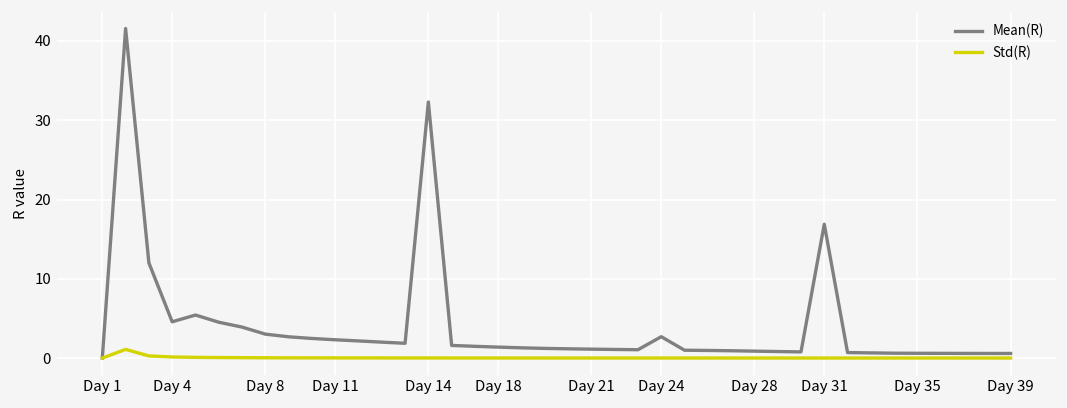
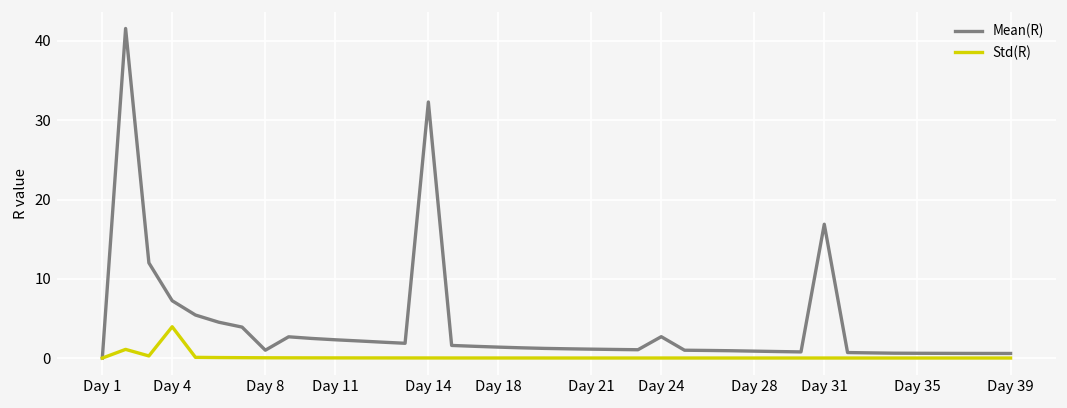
  {
    "Mean(R)": {
-     "Day 4": 5,
-     "Day 8": 3,
+     "Day 4": 7,
+     "Day 8": 1,
      "Day 11": 2,
      "Day 14": 32,
      "Day 18": 1,
      "Day 21": 1,
      "Day 24": 3,
      "Day 28": 1,
      "Day 31": 17,
      "Day 35": 1,
      "Day 39": 1
    },
    "Std(R)": {
-     "Day 4": 0,
+     "Day 4": 4,
      "Day 8": 0,
      "Day 11": 0,
      "Day 14": 0,
      "Day 18": 0,
      "Day 21": 0,
      "Day 24": 0,
      "Day 28": 0,
      "Day 31": 0,
      "Day 35": 0,
      "Day 39": 0
    }
  }
